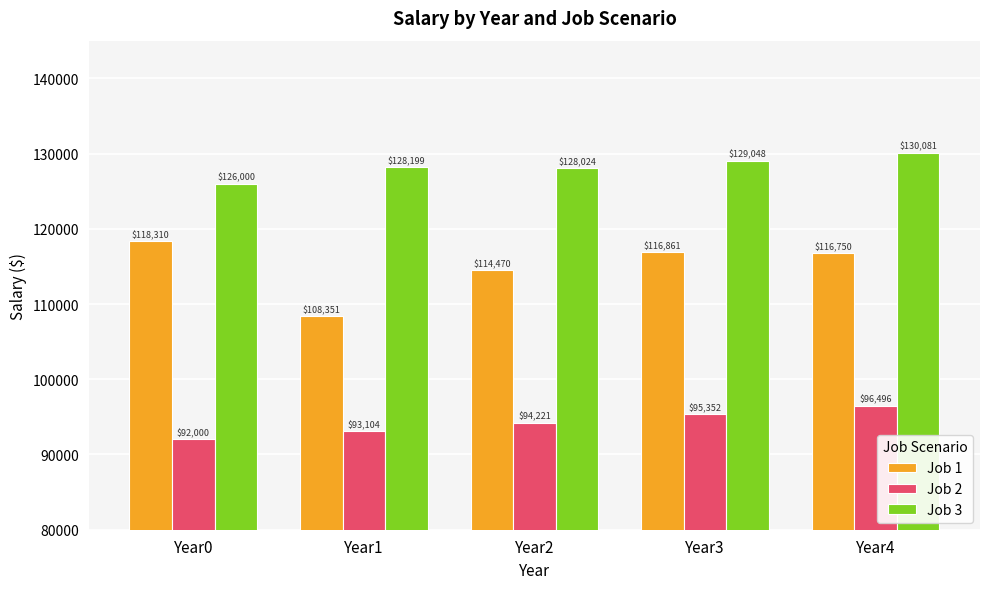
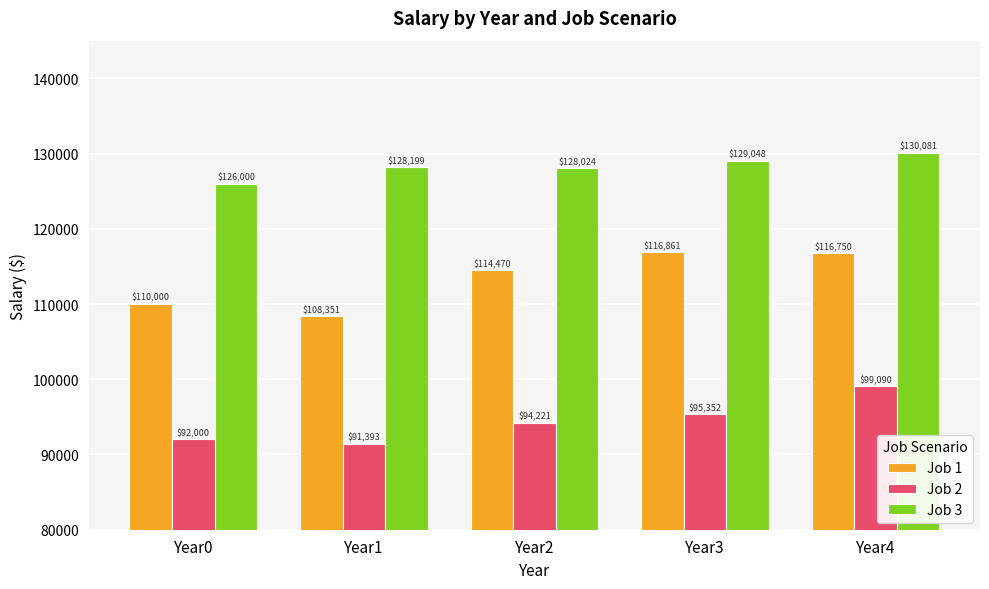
  {
    "Job 1": {
-     "Year0": "$118,310",
+     "Year0": "$110,000",
      "Year1": "$108,351",
      "Year2": "$114,470",
      "Year3": "$116,861",
      "Year4": "$116,750"
    },
    "Job 2": {
      "Year0": "$92,000",
-     "Year1": "$93,104",
+     "Year1": "$91,393",
      "Year2": "$94,221",
      "Year3": "$95,352",
-     "Year4": "$96,496"
+     "Year4": "$99,090"
    },
    "Job 3": {
      "Year0": "$126,000",
      "Year1": "$128,199",
      "Year2": "$128,024",
      "Year3": "$129,048",
      "Year4": "$130,081"
    }
  }
